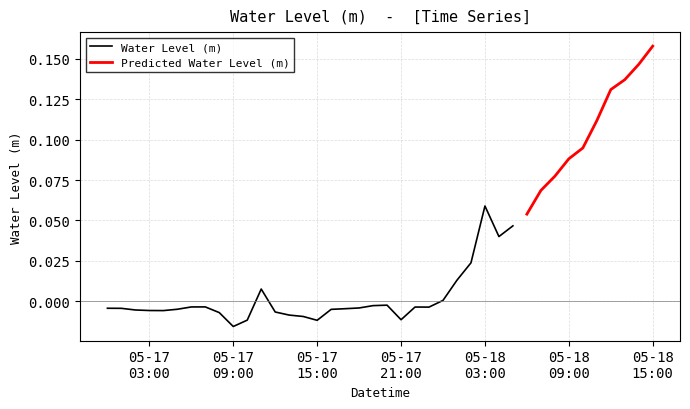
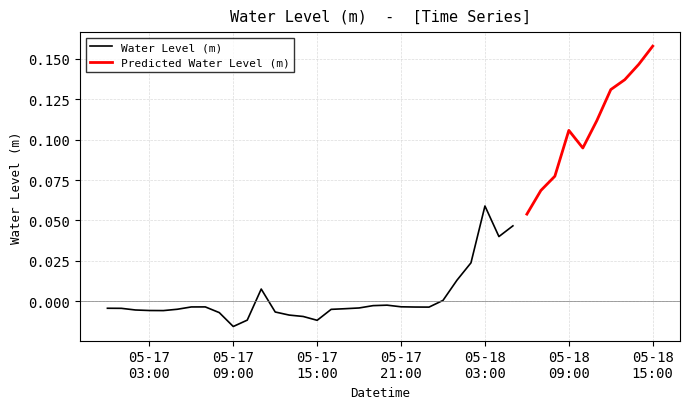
  {
    "Water Level (m)": {
      "05-17 03:00": -0.006,
      "05-17 09:00": -0.016,
      "05-17 15:00": -0.012,
-     "05-17 21:00": -0.011,
+     "05-17 21:00": -0.003,
      "05-18 03:00": 0.059
    },
    "Predicted Water Level (m)": {
-     "05-18 09:00": 0.088,
+     "05-18 09:00": 0.106,
      "05-18 15:00": 0.158
    }
  }
